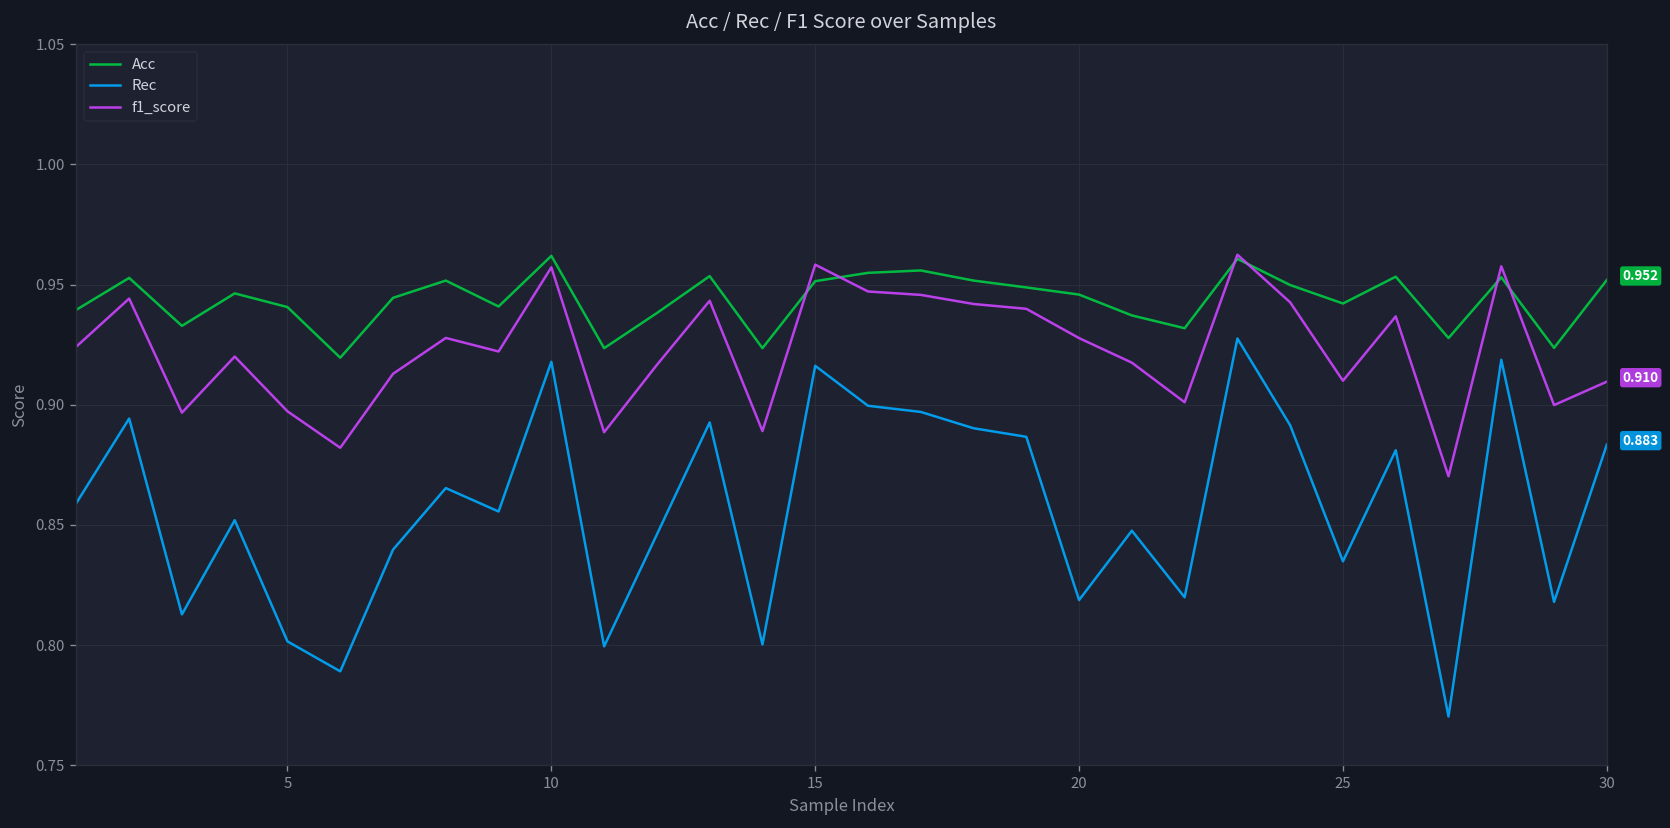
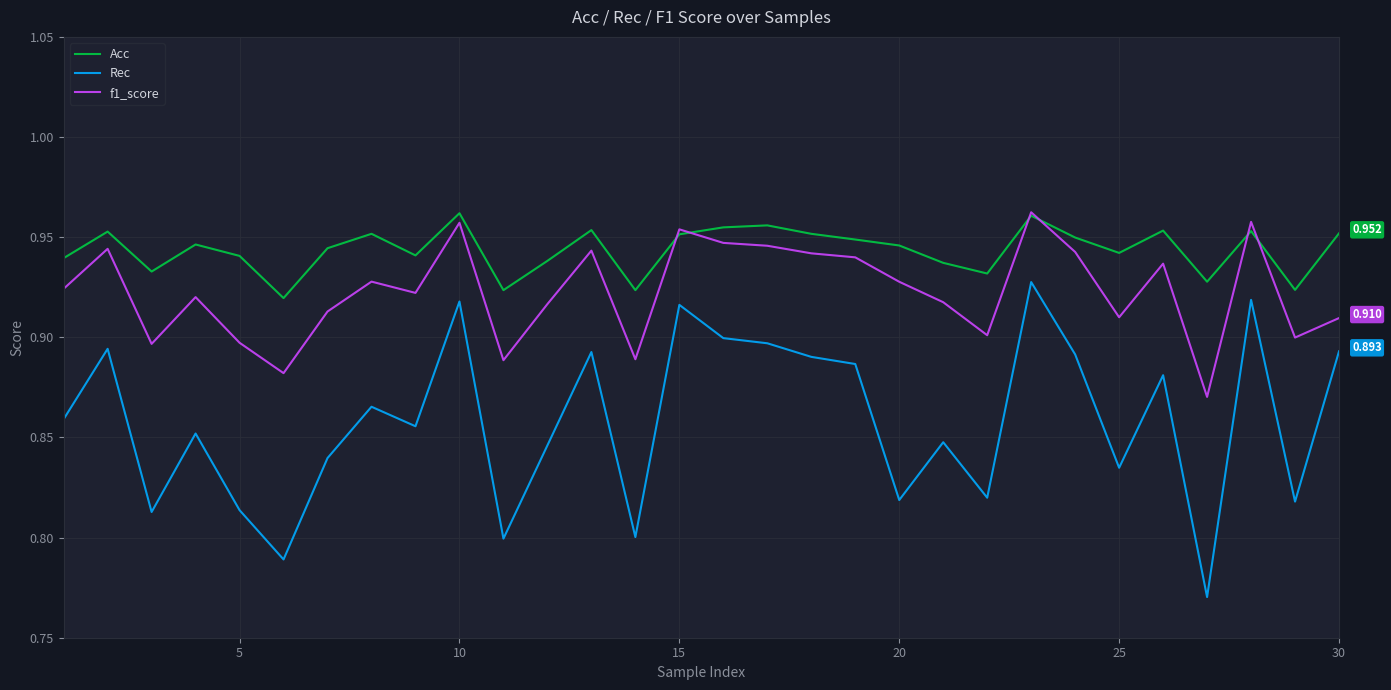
  {
    "Acc": {
      "5": 0.941,
      "10": 0.962,
      "15": 0.951,
      "20": 0.946,
      "25": 0.942
    },
    "Rec": {
-     "5": 0.802,
-     "30": 0.883
+     "5": 0.814,
+     "30": 0.893
    },
    "f1_score": {
      "5": 0.897,
      "10": 0.957,
-     "15": 0.958,
+     "15": 0.954,
      "20": 0.928,
      "25": 0.910
    }
  }
